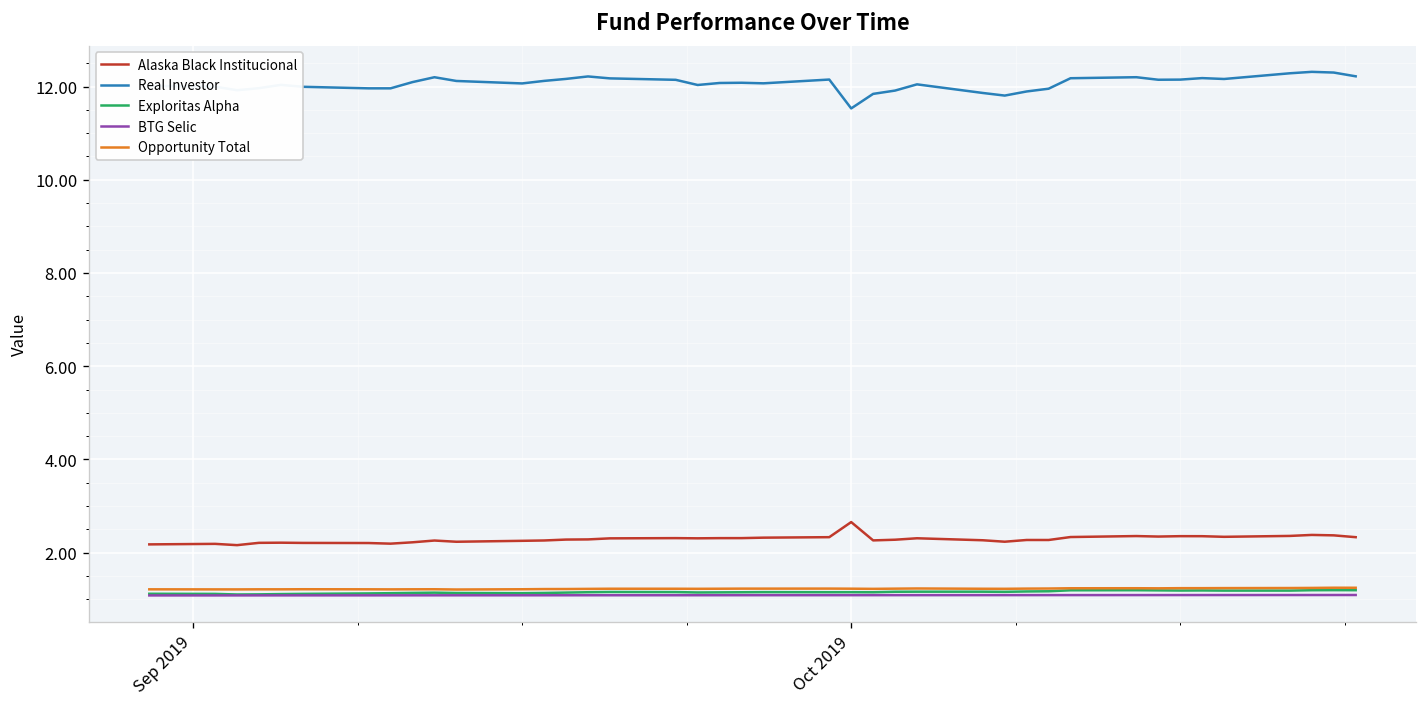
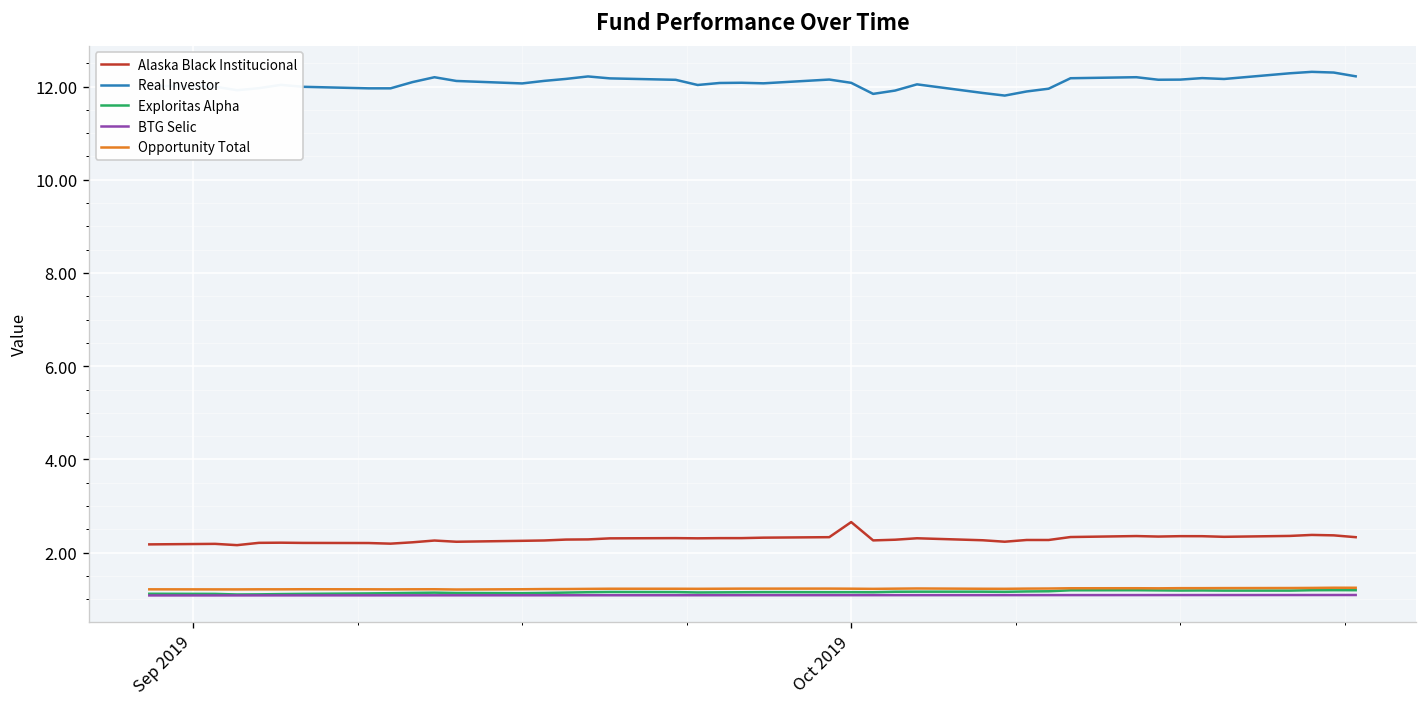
  {
    "Alaska Black Institucional": {
      "Oct 2019": 2.7
    },
    "Real Investor": {
-     "Oct 2019": 11.5
+     "Oct 2019": 12.1
    },
    "Opportunity Total": {
      "Oct 2019": 1.2
    }
  }
